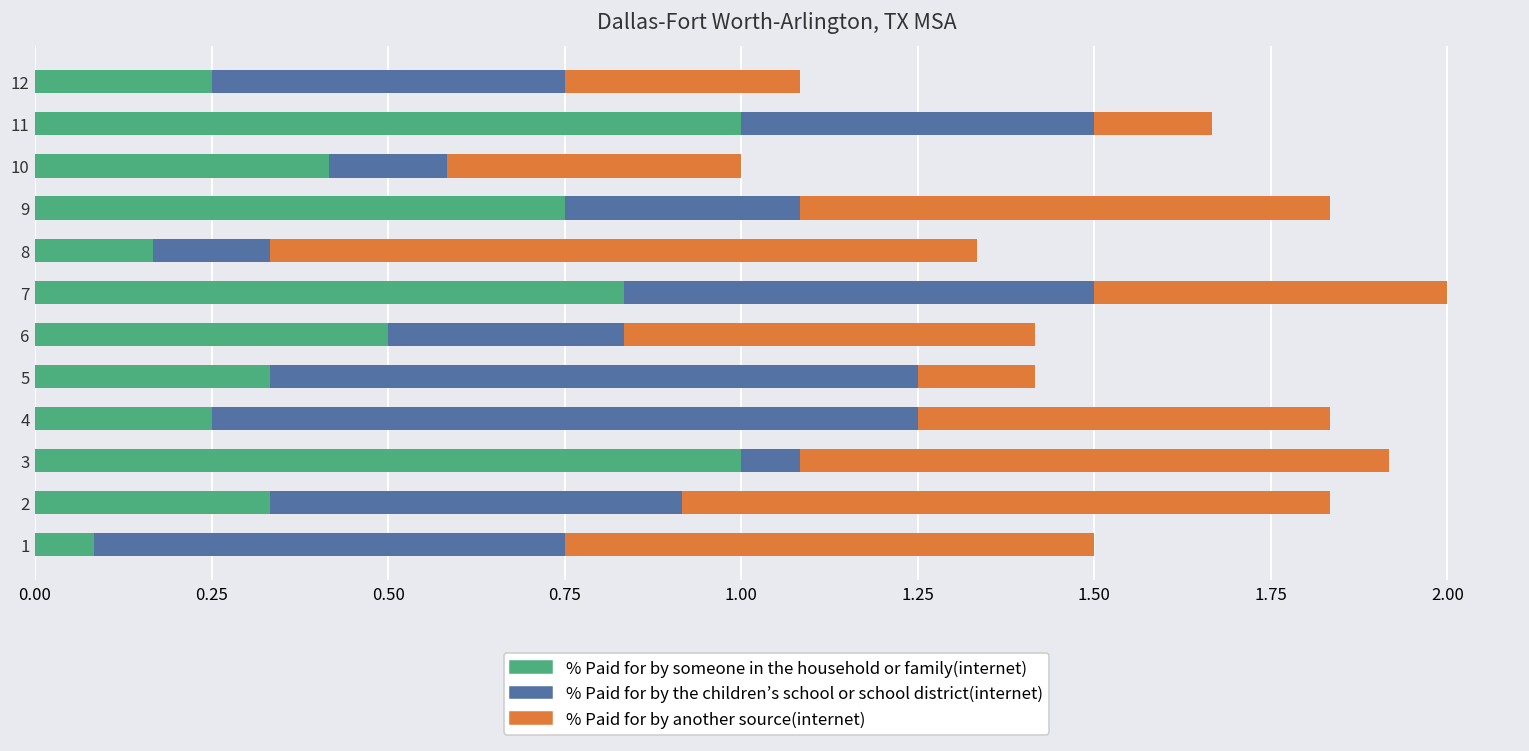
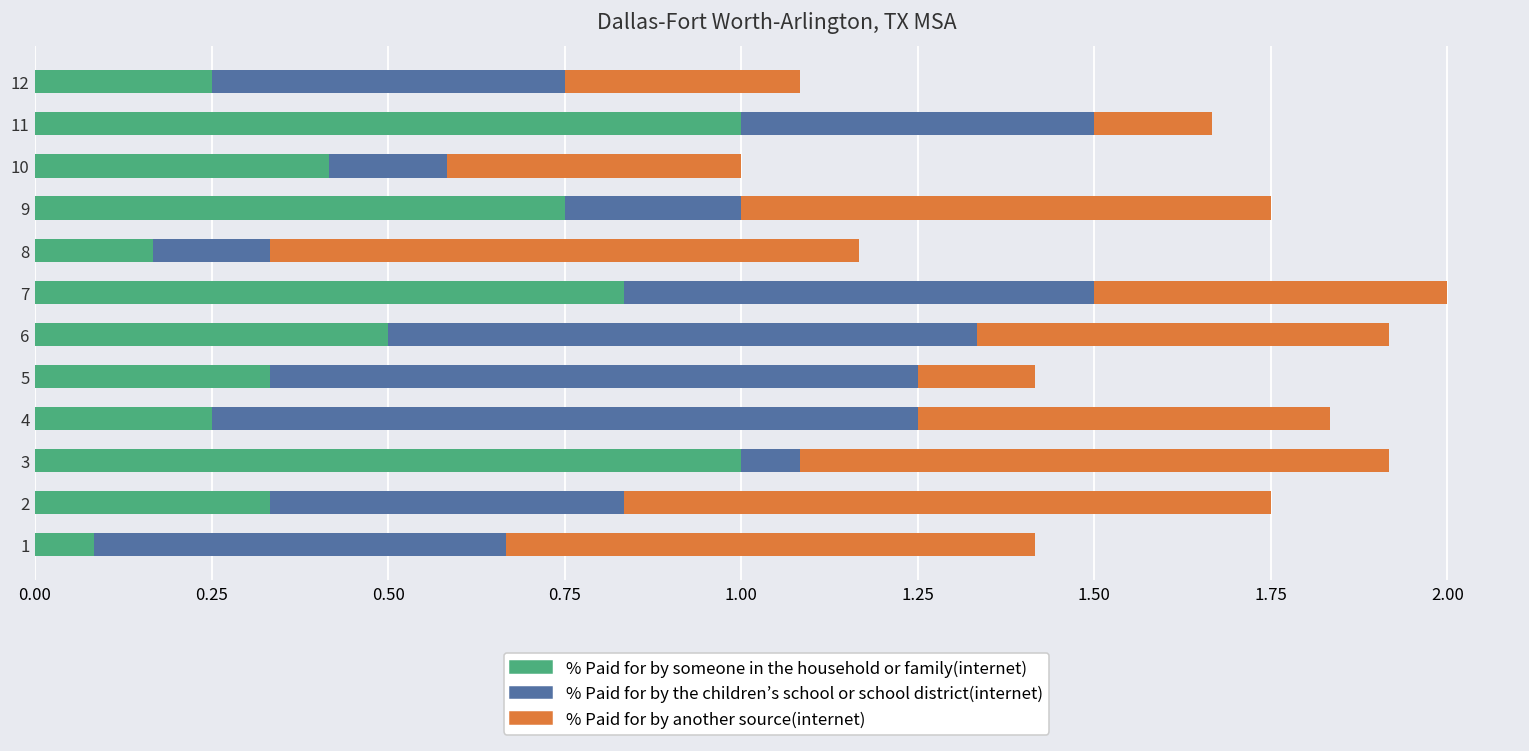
  {
    "% Paid for by someone in the household or family(internet)": {
      "12": 0.25,
      "11": 1.00,
      "10": 0.42,
      "9": 0.75,
      "8": 0.17,
      "7": 0.83,
      "6": 0.50,
      "5": 0.33,
      "4": 0.25,
      "3": 1.00,
      "2": 0.33,
      "1": 0.08
    },
    "% Paid for by the children’s school or school district(internet)": {
      "12": 0.50,
      "11": 0.50,
      "10": 0.17,
-     "9": 0.33,
+     "9": 0.25,
      "8": 0.17,
      "7": 0.67,
-     "6": 0.33,
+     "6": 0.83,
      "5": 0.92,
      "4": 1.00,
      "3": 0.08,
-     "2": 0.58,
-     "1": 0.67
+     "2": 0.50,
+     "1": 0.58
    },
    "% Paid for by another source(internet)": {
      "12": 0.33,
      "11": 0.17,
      "10": 0.42,
      "9": 0.75,
-     "8": 1.00,
+     "8": 0.83,
      "7": 0.50,
      "6": 0.58,
      "5": 0.17,
      "4": 0.58,
      "3": 0.83,
      "2": 0.92,
      "1": 0.75
    }
  }
